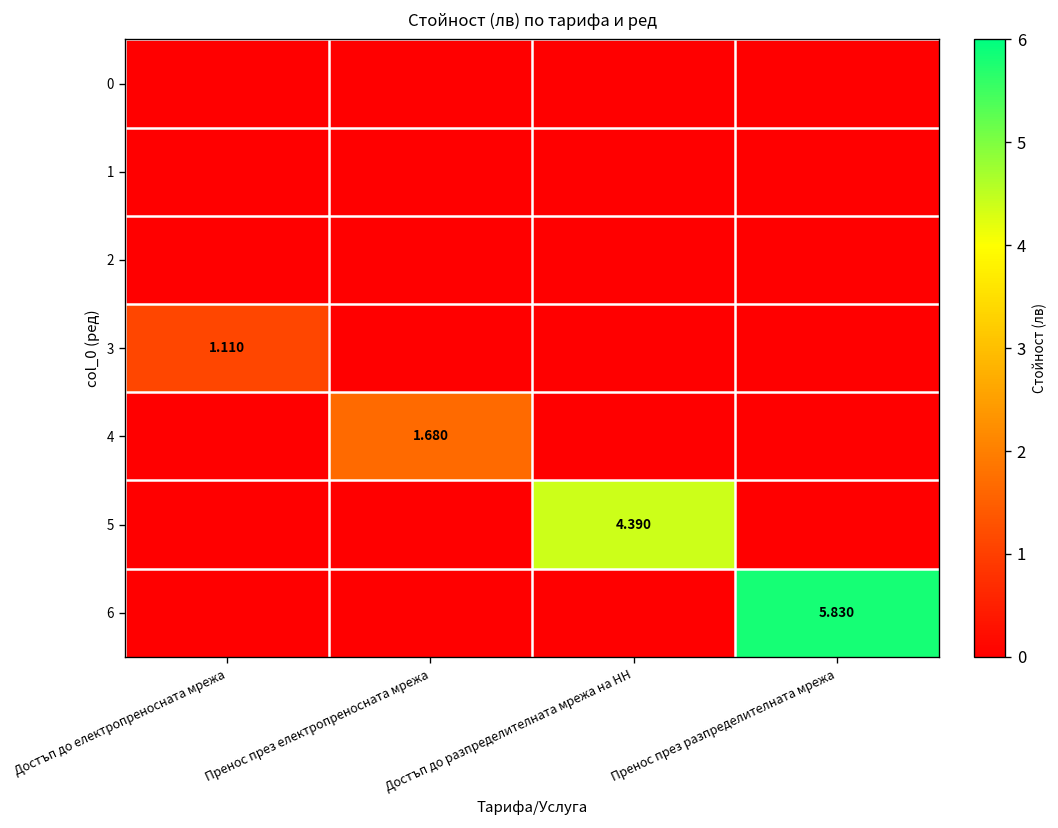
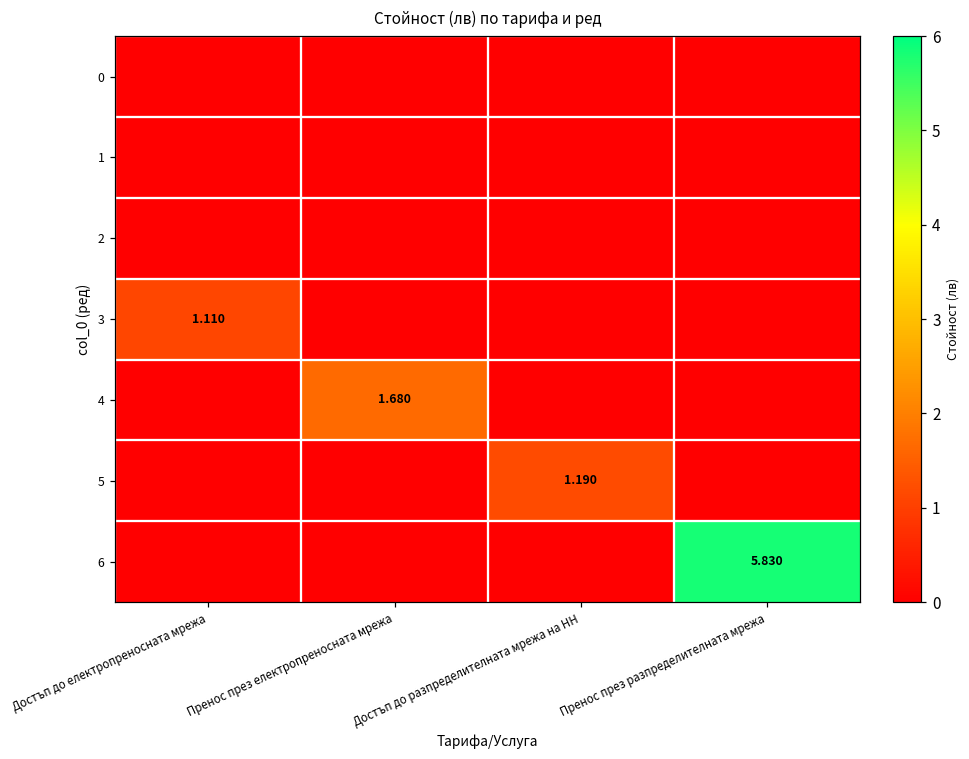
  {
    "3": {
      "Достъп до електропреносната мрежа": 1.110
    },
    "4": {
      "Пренос през електропреносната мрежа": 1.680
    },
    "5": {
-     "Достъп до разпределителната мрежа на НН": 4.390
+     "Достъп до разпределителната мрежа на НН": 1.190
    },
    "6": {
      "Пренос през разпределителната мрежа": 5.830
    }
  }
